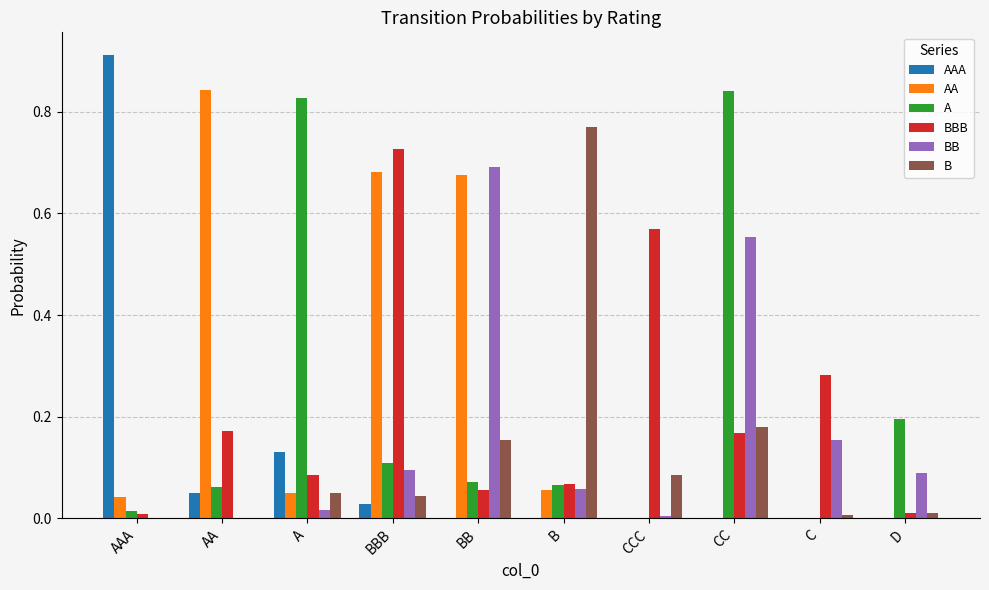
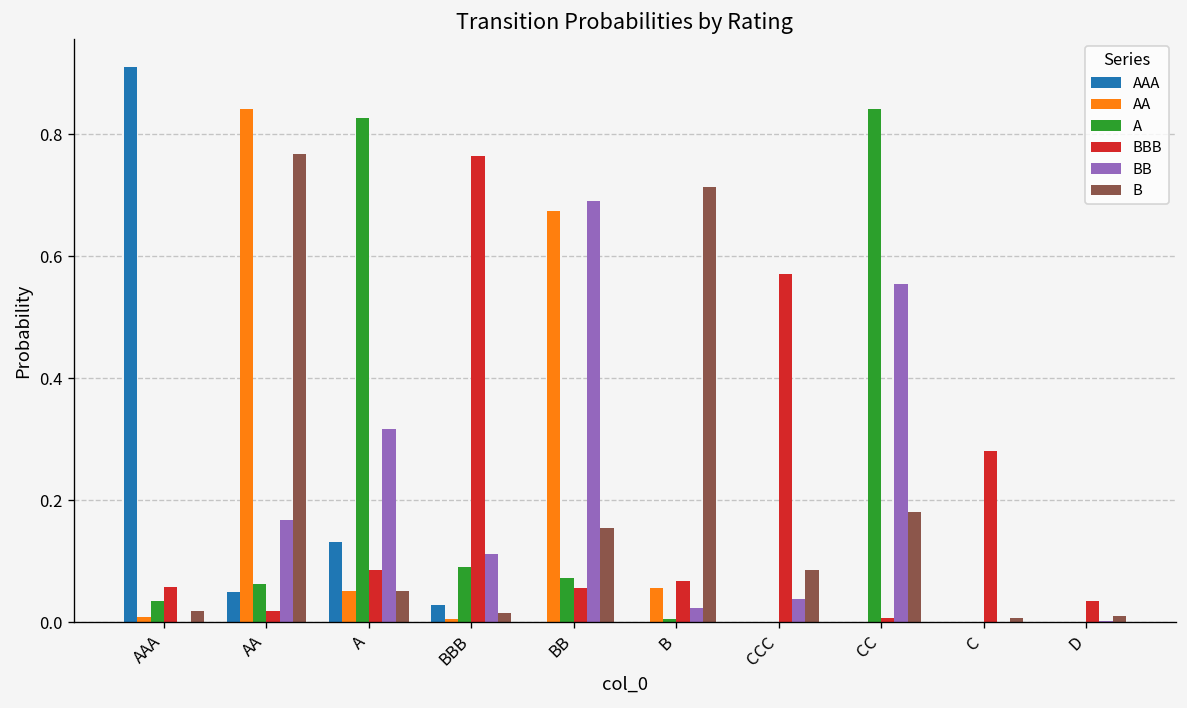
  {
    "AAA": {
      "AAA": 0.91,
      "AA": 0.05,
      "A": 0.13,
      "BBB": 0.03
    },
    "AA": {
-     "AAA": 0.04,
+     "AAA": 0.01,
      "AA": 0.84,
      "A": 0.05,
-     "BBB": 0.68,
+     "BBB": 0.01,
      "BB": 0.67,
      "B": 0.06
    },
    "A": {
-     "AAA": 0.01,
+     "AAA": 0.04,
      "AA": 0.06,
      "A": 0.83,
-     "BBB": 0.11,
+     "BBB": 0.09,
      "BB": 0.07,
-     "B": 0.07,
+     "B": 0.00,
      "CC": 0.84,
-     "D": 0.20
+     "D": 0.00
    },
    "BBB": {
-     "AAA": 0.01,
-     "AA": 0.17,
+     "AAA": 0.06,
+     "AA": 0.02,
      "A": 0.09,
-     "BBB": 0.73,
+     "BBB": 0.76,
      "BB": 0.06,
      "B": 0.07,
      "CCC": 0.57,
-     "CC": 0.17,
+     "CC": 0.01,
      "C": 0.28,
-     "D": 0.01
+     "D": 0.03
    },
    "BB": {
-     "AA": 0.00,
-     "A": 0.02,
-     "BBB": 0.10,
+     "AA": 0.17,
+     "A": 0.32,
+     "BBB": 0.11,
      "BB": 0.69,
-     "B": 0.06,
-     "CCC": 0.01,
+     "B": 0.02,
+     "CCC": 0.04,
      "CC": 0.55,
-     "C": 0.15,
-     "D": 0.09
+     "C": 0.00,
+     "D": 0.00
    },
    "B": {
-     "AAA": 0.00,
-     "AA": 0.00,
+     "AAA": 0.02,
+     "AA": 0.77,
      "A": 0.05,
-     "BBB": 0.04,
+     "BBB": 0.02,
      "BB": 0.15,
-     "B": 0.77,
+     "B": 0.71,
      "CCC": 0.09,
      "CC": 0.18,
      "C": 0.01,
      "D": 0.01
    }
  }
